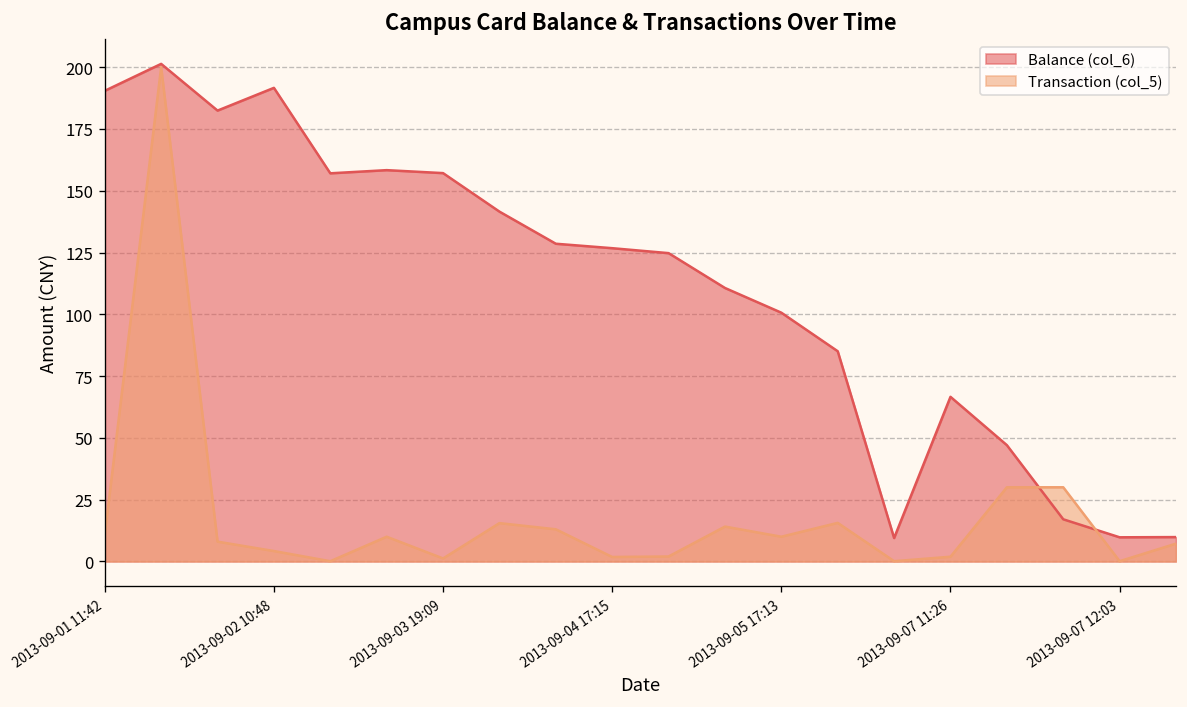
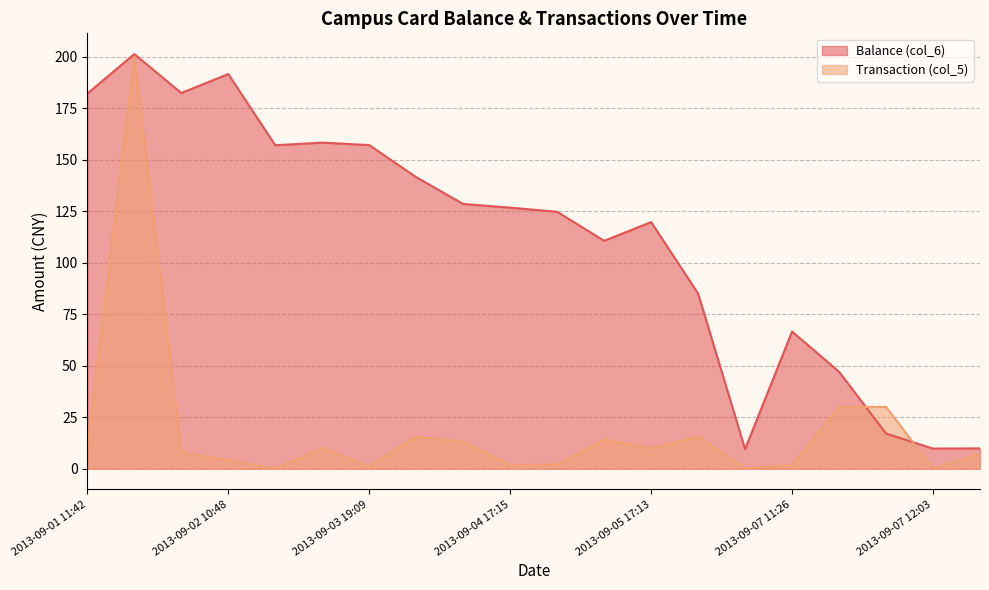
  {
    "Balance (col_6)": {
-     "2013-09-01 11:42": 190,
+     "2013-09-01 11:42": 182,
      "2013-09-02 10:48": 192,
      "2013-09-03 19:09": 157,
      "2013-09-04 17:15": 127,
-     "2013-09-05 17:13": 101,
+     "2013-09-05 17:13": 120,
      "2013-09-07 11:26": 67
    },
    "Transaction (col_5)": {
      "2013-09-01 11:42": 11,
      "2013-09-02 10:48": 4,
      "2013-09-03 19:09": 1,
      "2013-09-04 17:15": 2,
      "2013-09-05 17:13": 10,
      "2013-09-07 11:26": 2
    }
  }
